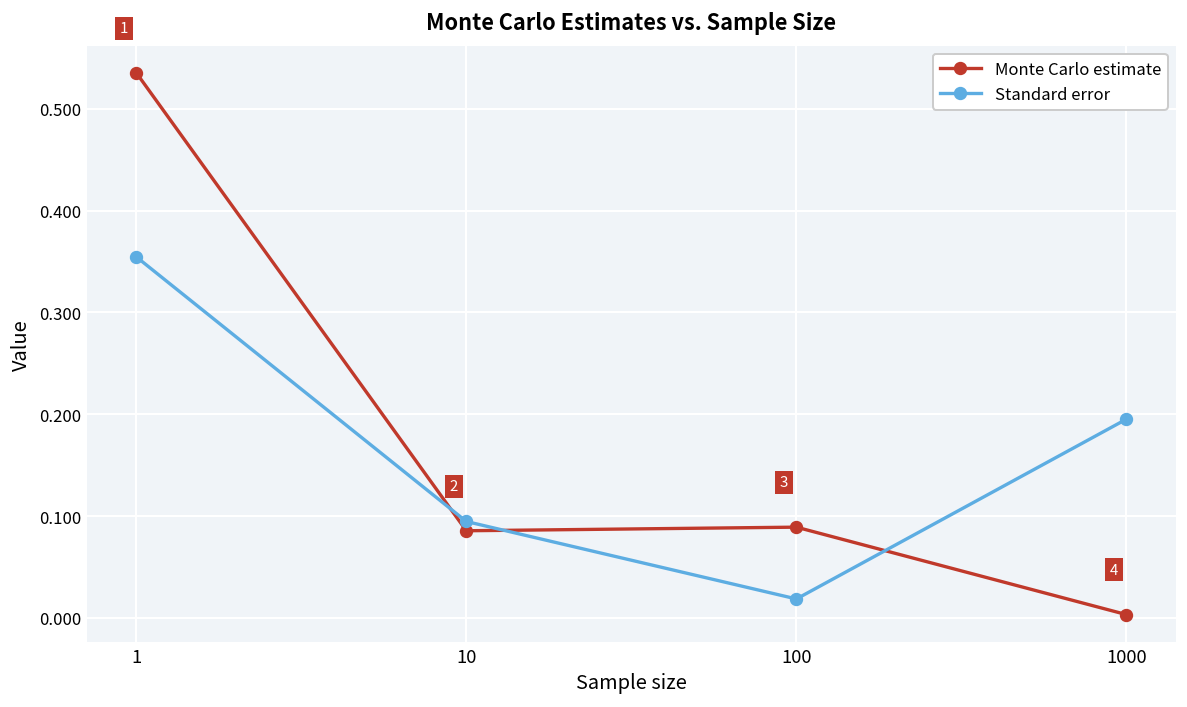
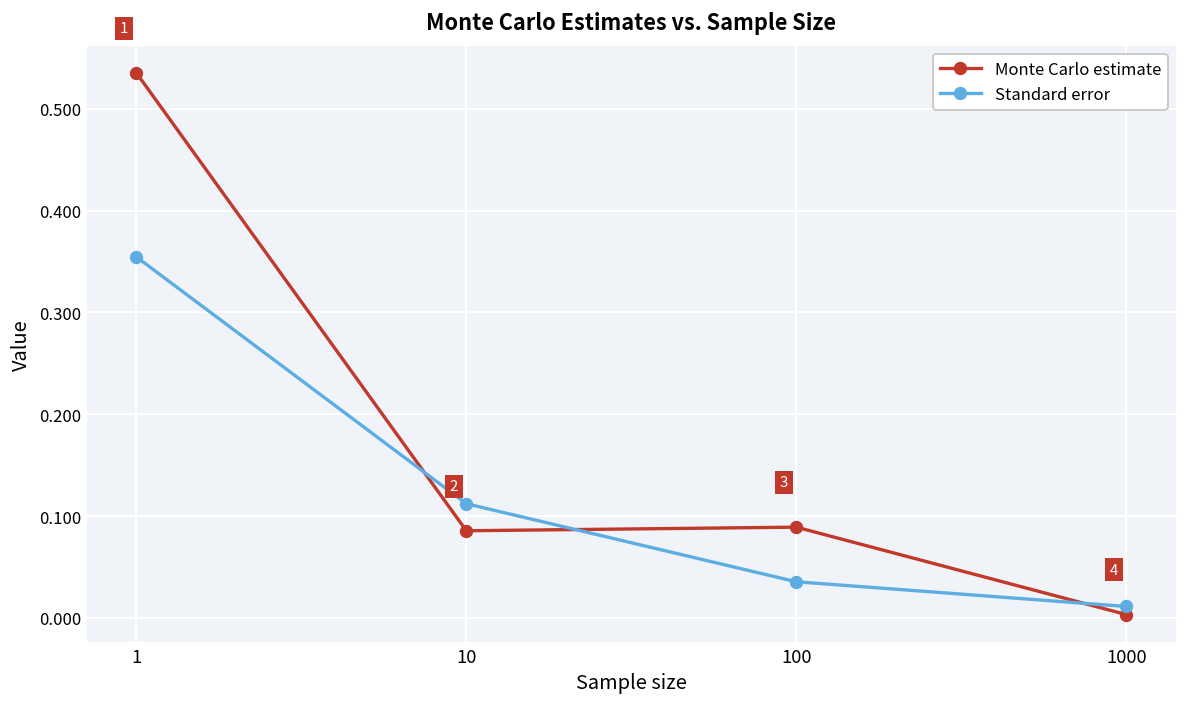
  {
    "Monte Carlo estimate": {
      "10": 0.09,
      "100": 0.09,
      "1000": 0.00
    },
    "Standard error": {
      "1": 0.35,
-     "10": 0.09,
-     "100": 0.02,
-     "1000": 0.20
+     "10": 0.11,
+     "100": 0.04,
+     "1000": 0.01
    }
  }
